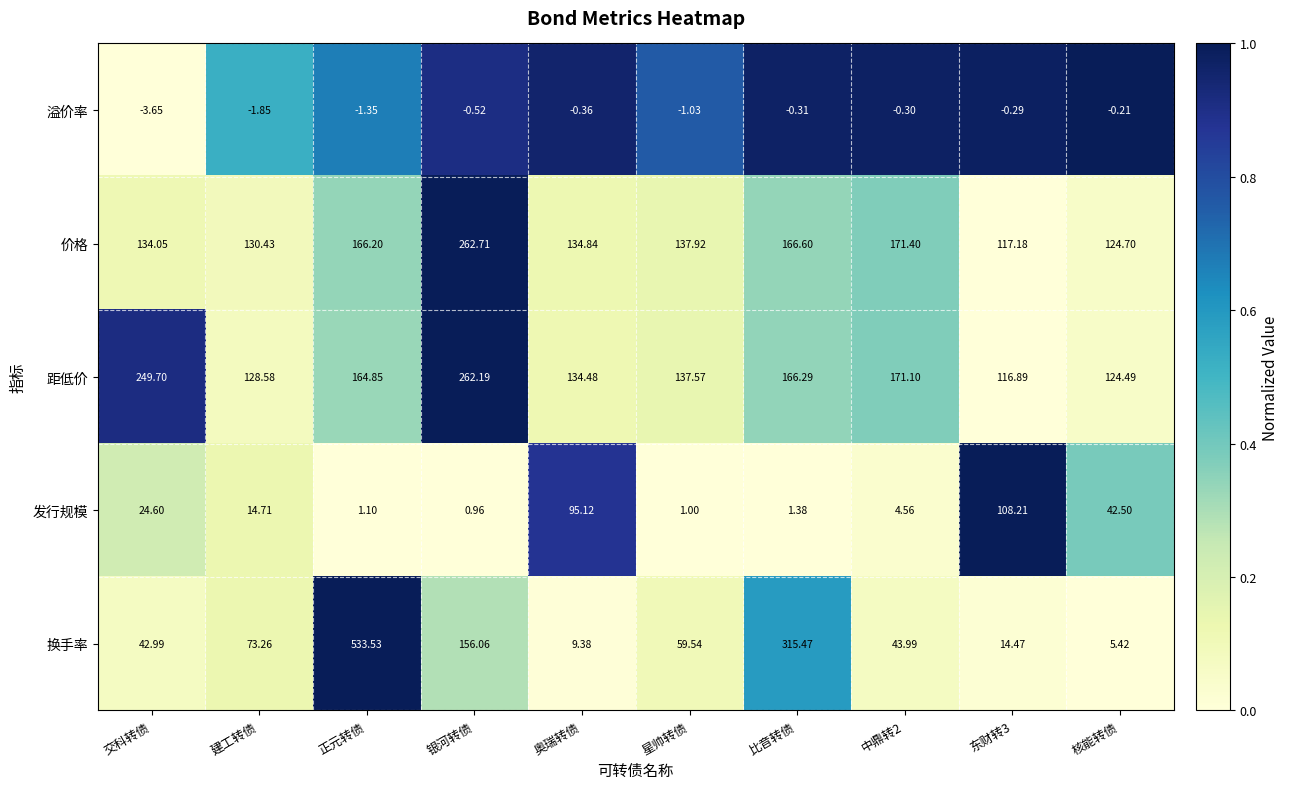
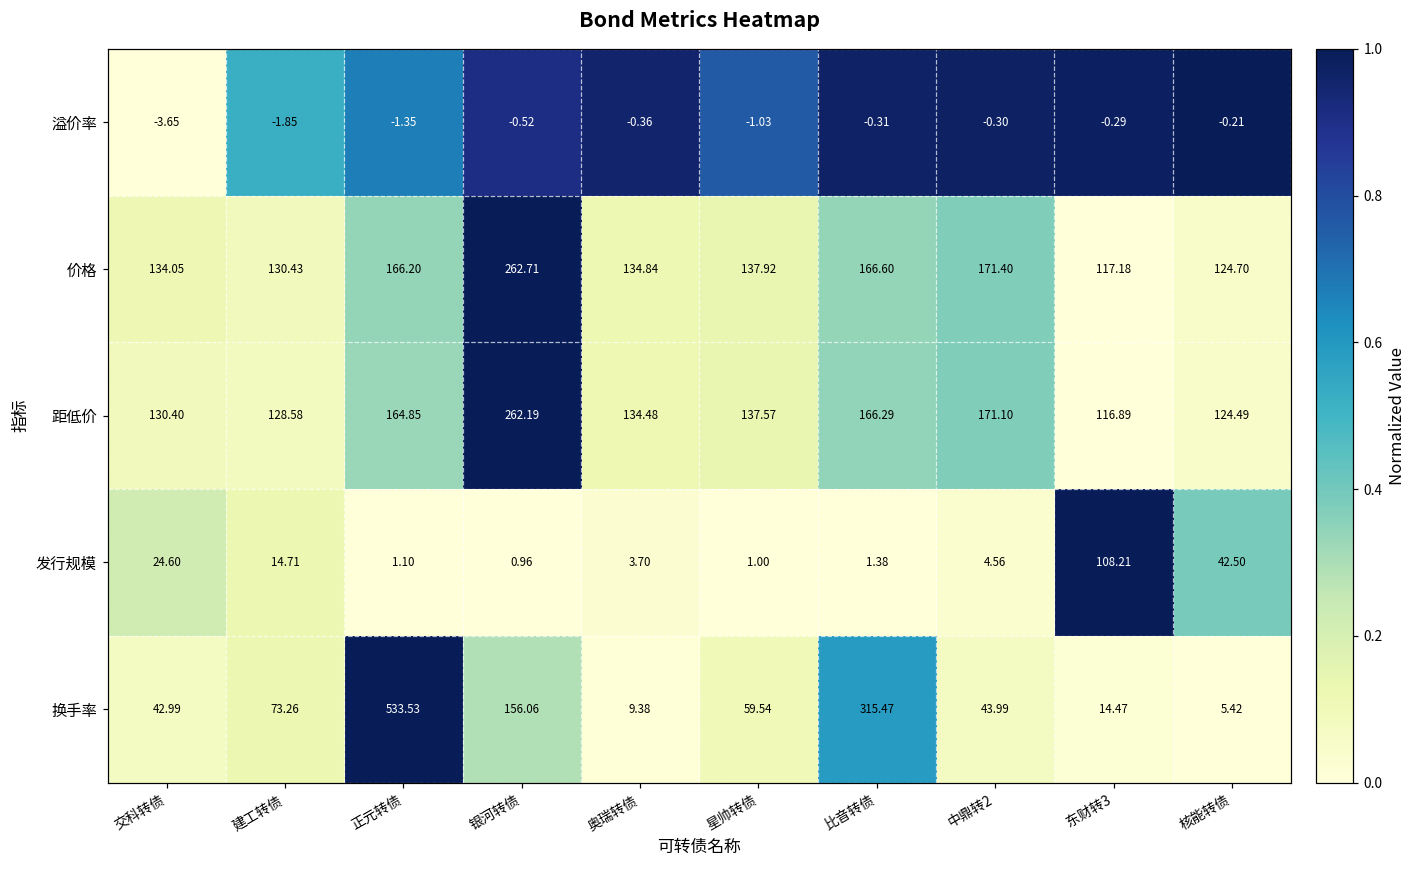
  {
    "溢价率": {
      "交科转债": -3.65,
      "建工转债": -1.85,
      "正元转债": -1.35,
      "银河转债": -0.52,
      "奥瑞转债": -0.36,
      "星帅转债": -1.03,
      "比音转债": -0.31,
      "中鼎转2": -0.30,
      "东财转3": -0.29,
      "核能转债": -0.21
    },
    "价格": {
      "交科转债": 134.05,
      "建工转债": 130.43,
      "正元转债": 166.20,
      "银河转债": 262.71,
      "奥瑞转债": 134.84,
      "星帅转债": 137.92,
      "比音转债": 166.60,
      "中鼎转2": 171.40,
      "东财转3": 117.18,
      "核能转债": 124.70
    },
    "距低价": {
-     "交科转债": 249.70,
+     "交科转债": 130.40,
      "建工转债": 128.58,
      "正元转债": 164.85,
      "银河转债": 262.19,
      "奥瑞转债": 134.48,
      "星帅转债": 137.57,
      "比音转债": 166.29,
      "中鼎转2": 171.10,
      "东财转3": 116.89,
      "核能转债": 124.49
    },
    "发行规模": {
      "交科转债": 24.60,
      "建工转债": 14.71,
      "正元转债": 1.10,
      "银河转债": 0.96,
-     "奥瑞转债": 95.12,
+     "奥瑞转债": 3.70,
      "星帅转债": 1.00,
      "比音转债": 1.38,
      "中鼎转2": 4.56,
      "东财转3": 108.21,
      "核能转债": 42.50
    },
    "换手率": {
      "交科转债": 42.99,
      "建工转债": 73.26,
      "正元转债": 533.53,
      "银河转债": 156.06,
      "奥瑞转债": 9.38,
      "星帅转债": 59.54,
      "比音转债": 315.47,
      "中鼎转2": 43.99,
      "东财转3": 14.47,
      "核能转债": 5.42
    }
  }
